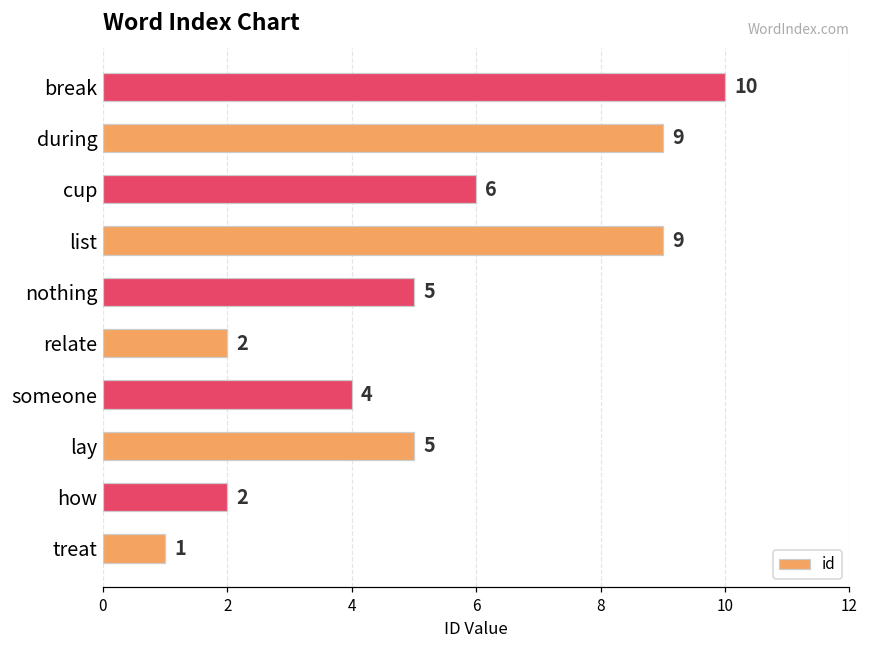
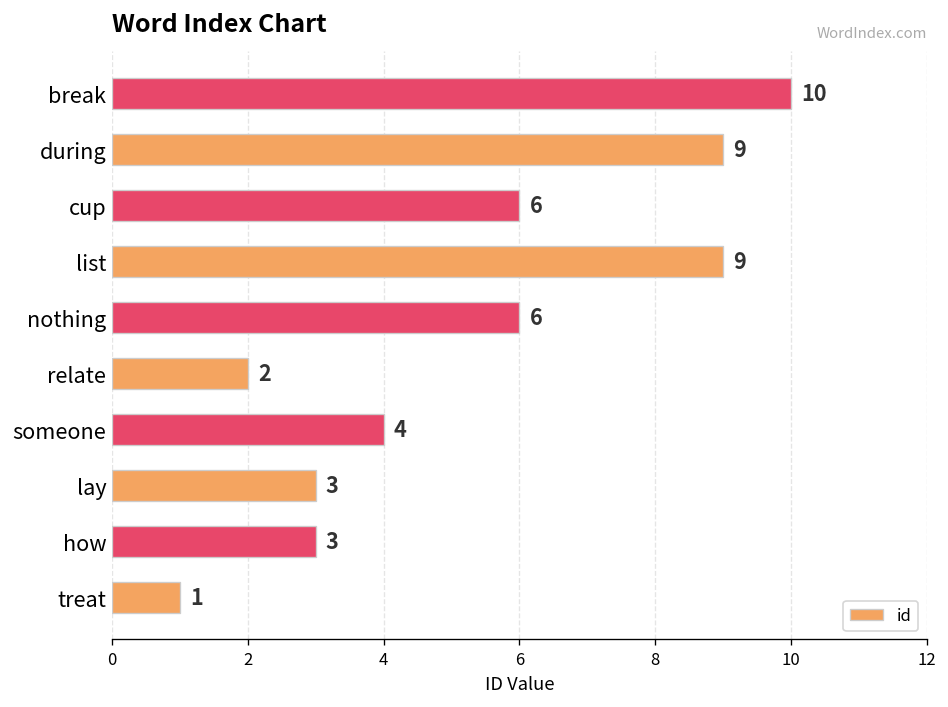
  {
    "break": 10,
    "during": 9,
    "cup": 6,
    "list": 9,
-   "nothing": 5,
+   "nothing": 6,
    "relate": 2,
    "someone": 4,
-   "lay": 5,
-   "how": 2,
+   "lay": 3,
+   "how": 3,
    "treat": 1
  }
